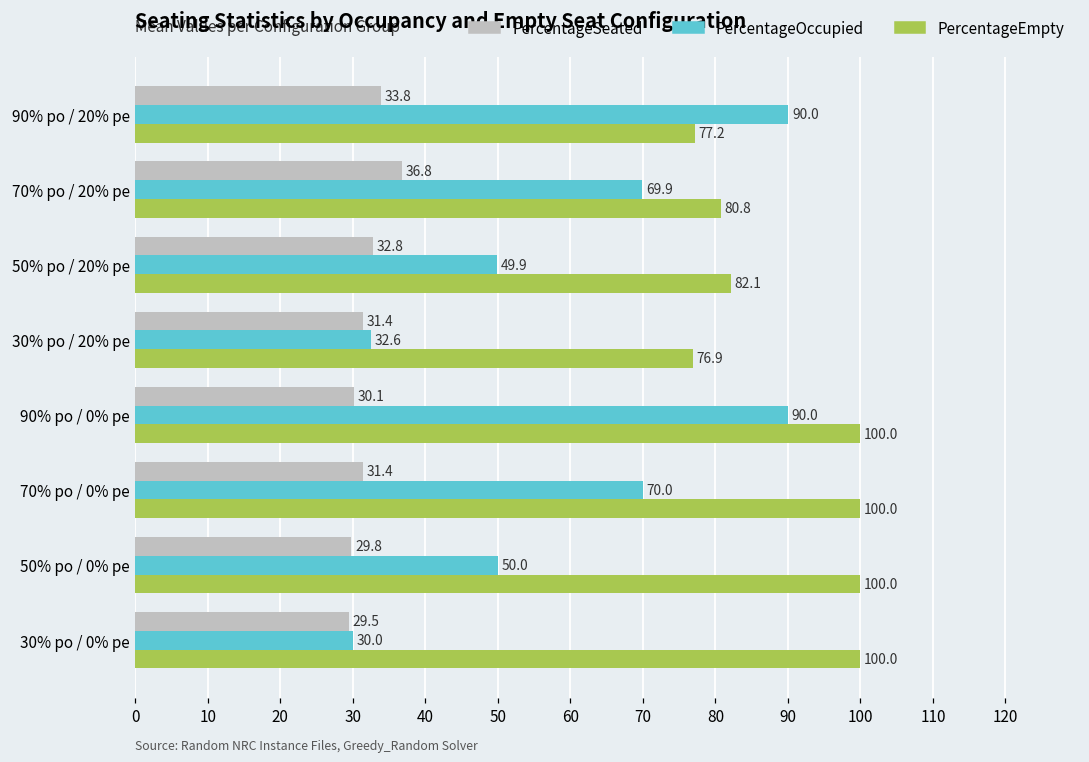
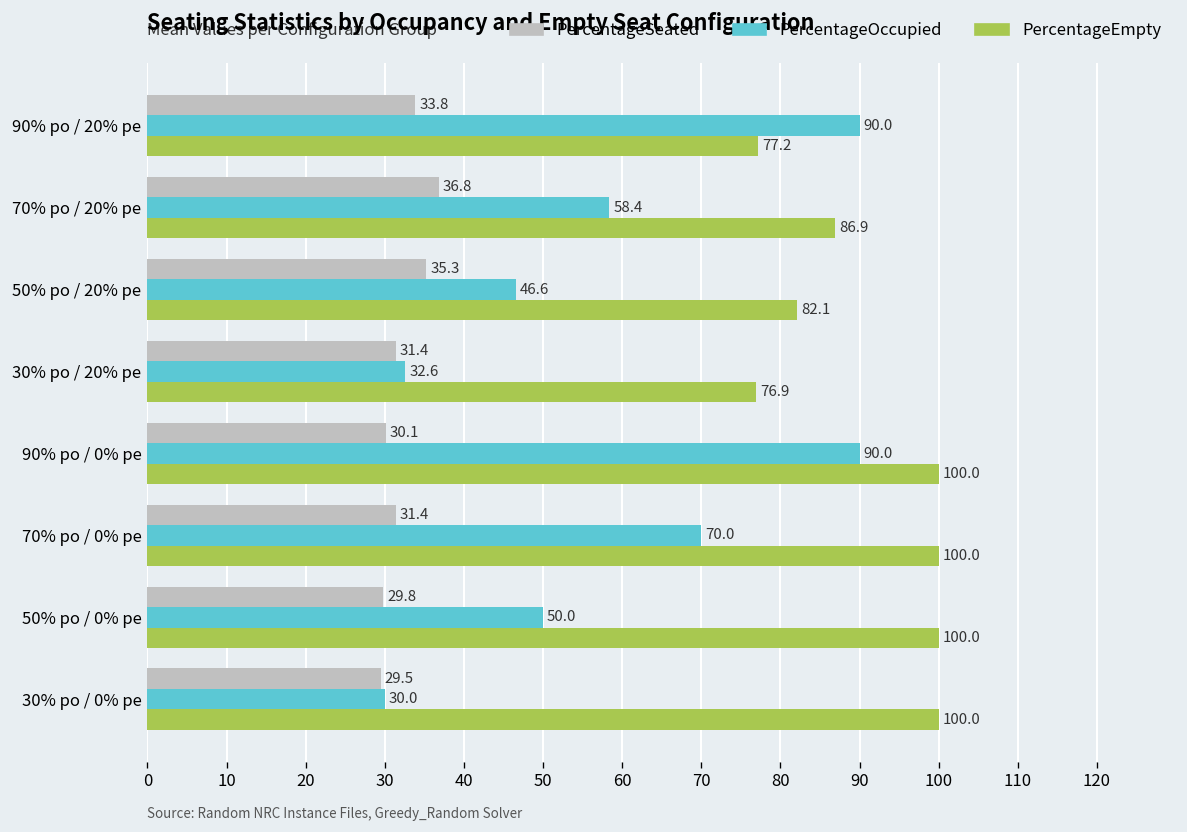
  {
    "PercentageSeated": {
      "90% po / 20% pe": 33.8,
      "70% po / 20% pe": 36.8,
-     "50% po / 20% pe": 32.8,
+     "50% po / 20% pe": 35.3,
      "30% po / 20% pe": 31.4,
      "90% po / 0% pe": 30.1,
      "70% po / 0% pe": 31.4,
      "50% po / 0% pe": 29.8,
      "30% po / 0% pe": 29.5
    },
    "PercentageOccupied": {
      "90% po / 20% pe": 90.0,
-     "70% po / 20% pe": 69.9,
-     "50% po / 20% pe": 49.9,
+     "70% po / 20% pe": 58.4,
+     "50% po / 20% pe": 46.6,
      "30% po / 20% pe": 32.6,
      "90% po / 0% pe": 90.0,
      "70% po / 0% pe": 70.0,
      "50% po / 0% pe": 50.0,
      "30% po / 0% pe": 30.0
    },
    "PercentageEmpty": {
      "90% po / 20% pe": 77.2,
-     "70% po / 20% pe": 80.8,
+     "70% po / 20% pe": 86.9,
      "50% po / 20% pe": 82.1,
      "30% po / 20% pe": 76.9,
      "90% po / 0% pe": 100.0,
      "70% po / 0% pe": 100.0,
      "50% po / 0% pe": 100.0,
      "30% po / 0% pe": 100.0
    }
  }
